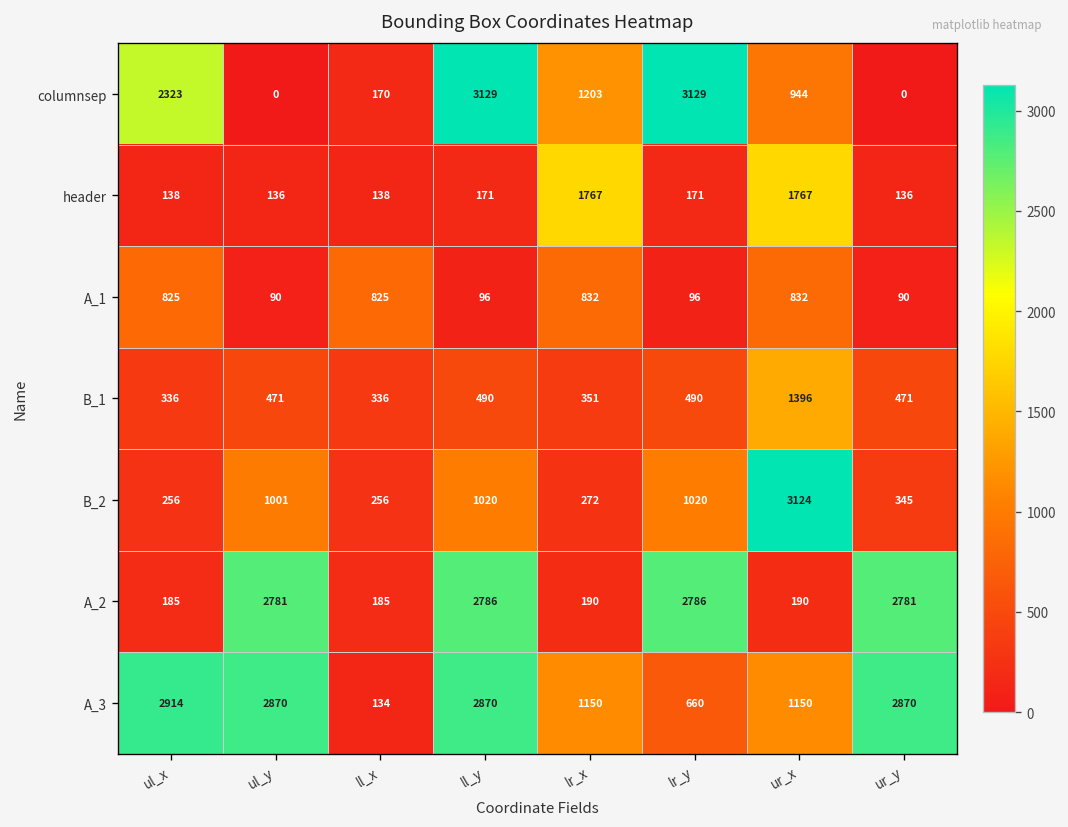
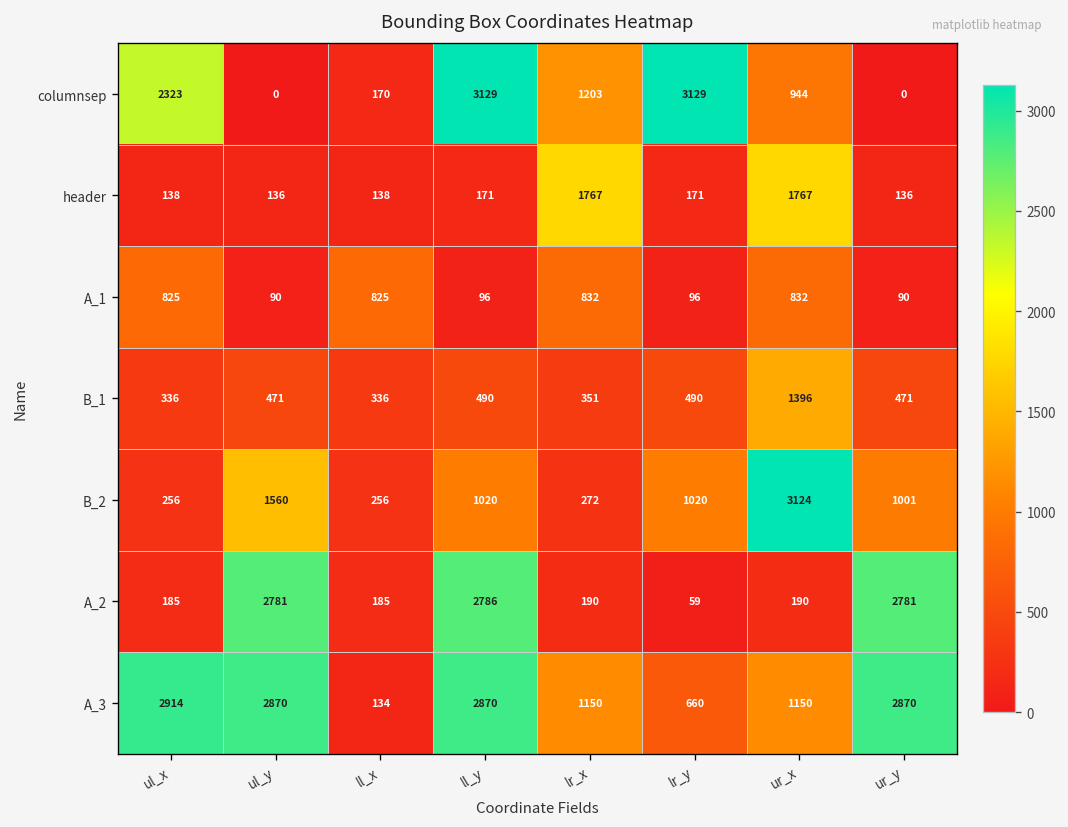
  {
    "columnsep": {
      "ul_x": 2323,
      "ul_y": 0,
      "ll_x": 170,
      "ll_y": 3129,
      "lr_x": 1203,
      "lr_y": 3129,
      "ur_x": 944,
      "ur_y": 0
    },
    "header": {
      "ul_x": 138,
      "ul_y": 136,
      "ll_x": 138,
      "ll_y": 171,
      "lr_x": 1767,
      "lr_y": 171,
      "ur_x": 1767,
      "ur_y": 136
    },
    "A_1": {
      "ul_x": 825,
      "ul_y": 90,
      "ll_x": 825,
      "ll_y": 96,
      "lr_x": 832,
      "lr_y": 96,
      "ur_x": 832,
      "ur_y": 90
    },
    "B_1": {
      "ul_x": 336,
      "ul_y": 471,
      "ll_x": 336,
      "ll_y": 490,
      "lr_x": 351,
      "lr_y": 490,
      "ur_x": 1396,
      "ur_y": 471
    },
    "B_2": {
      "ul_x": 256,
-     "ul_y": 1001,
+     "ul_y": 1560,
      "ll_x": 256,
      "ll_y": 1020,
      "lr_x": 272,
      "lr_y": 1020,
      "ur_x": 3124,
-     "ur_y": 345
+     "ur_y": 1001
    },
    "A_2": {
      "ul_x": 185,
      "ul_y": 2781,
      "ll_x": 185,
      "ll_y": 2786,
      "lr_x": 190,
-     "lr_y": 2786,
+     "lr_y": 59,
      "ur_x": 190,
      "ur_y": 2781
    },
    "A_3": {
      "ul_x": 2914,
      "ul_y": 2870,
      "ll_x": 134,
      "ll_y": 2870,
      "lr_x": 1150,
      "lr_y": 660,
      "ur_x": 1150,
      "ur_y": 2870
    }
  }
